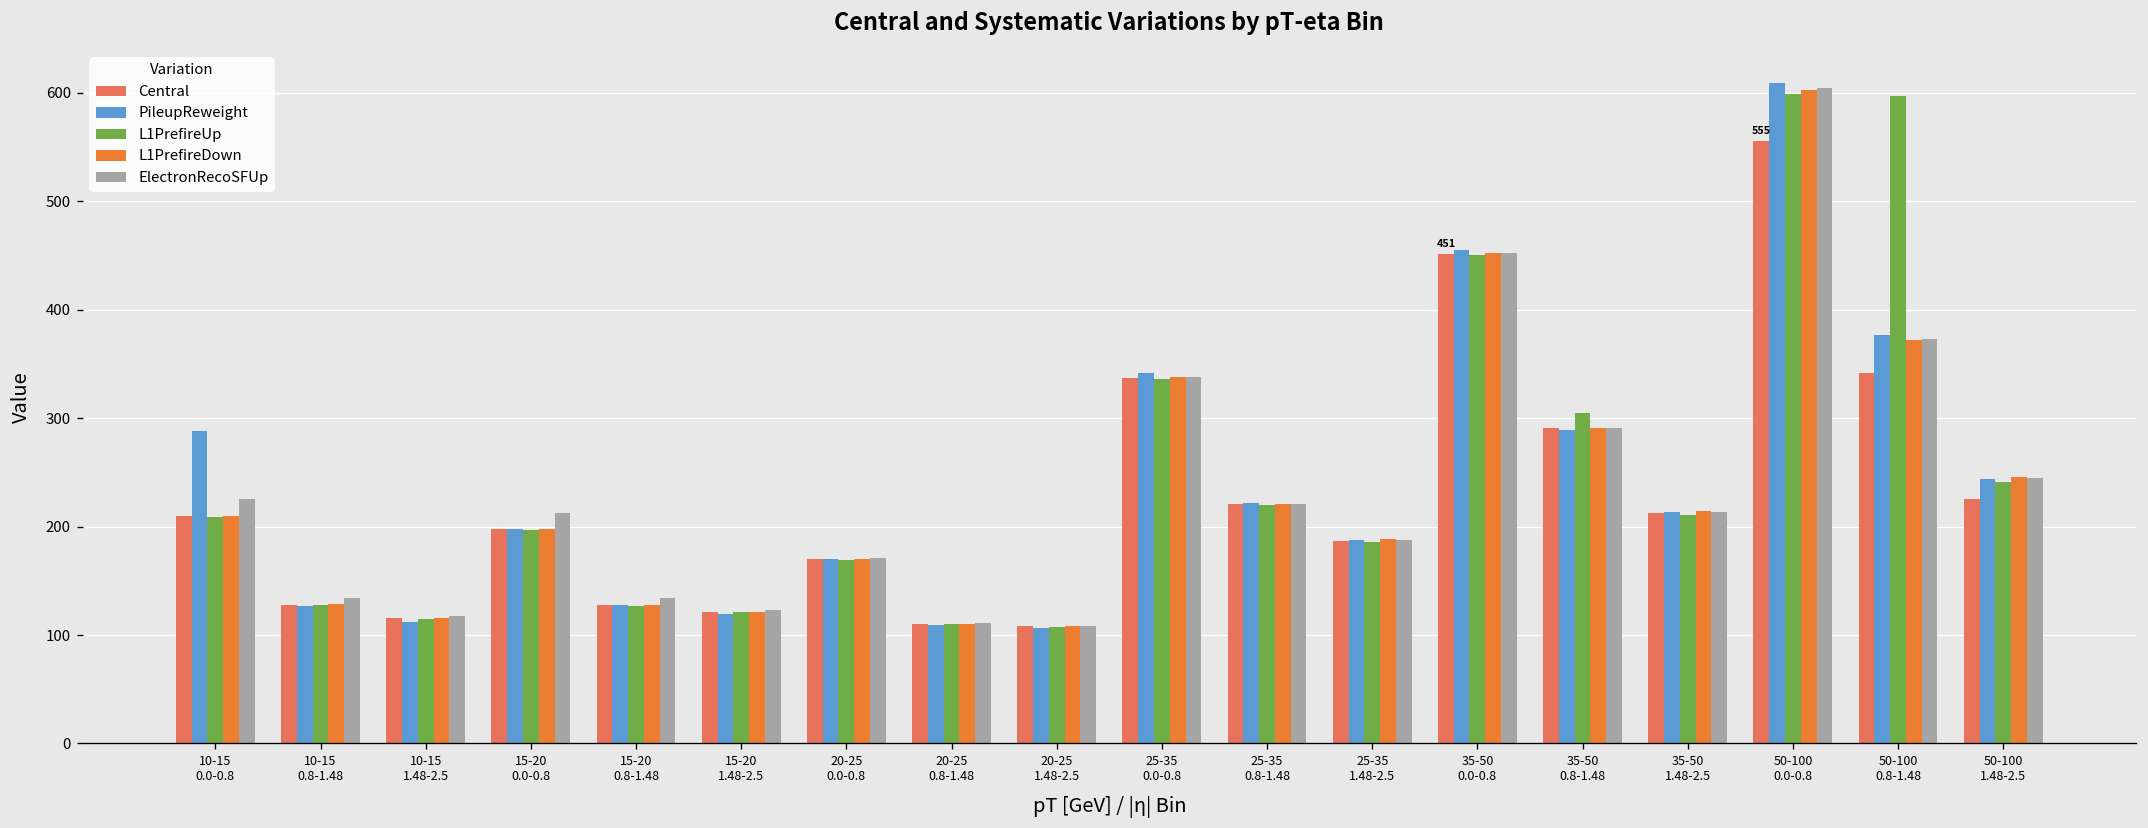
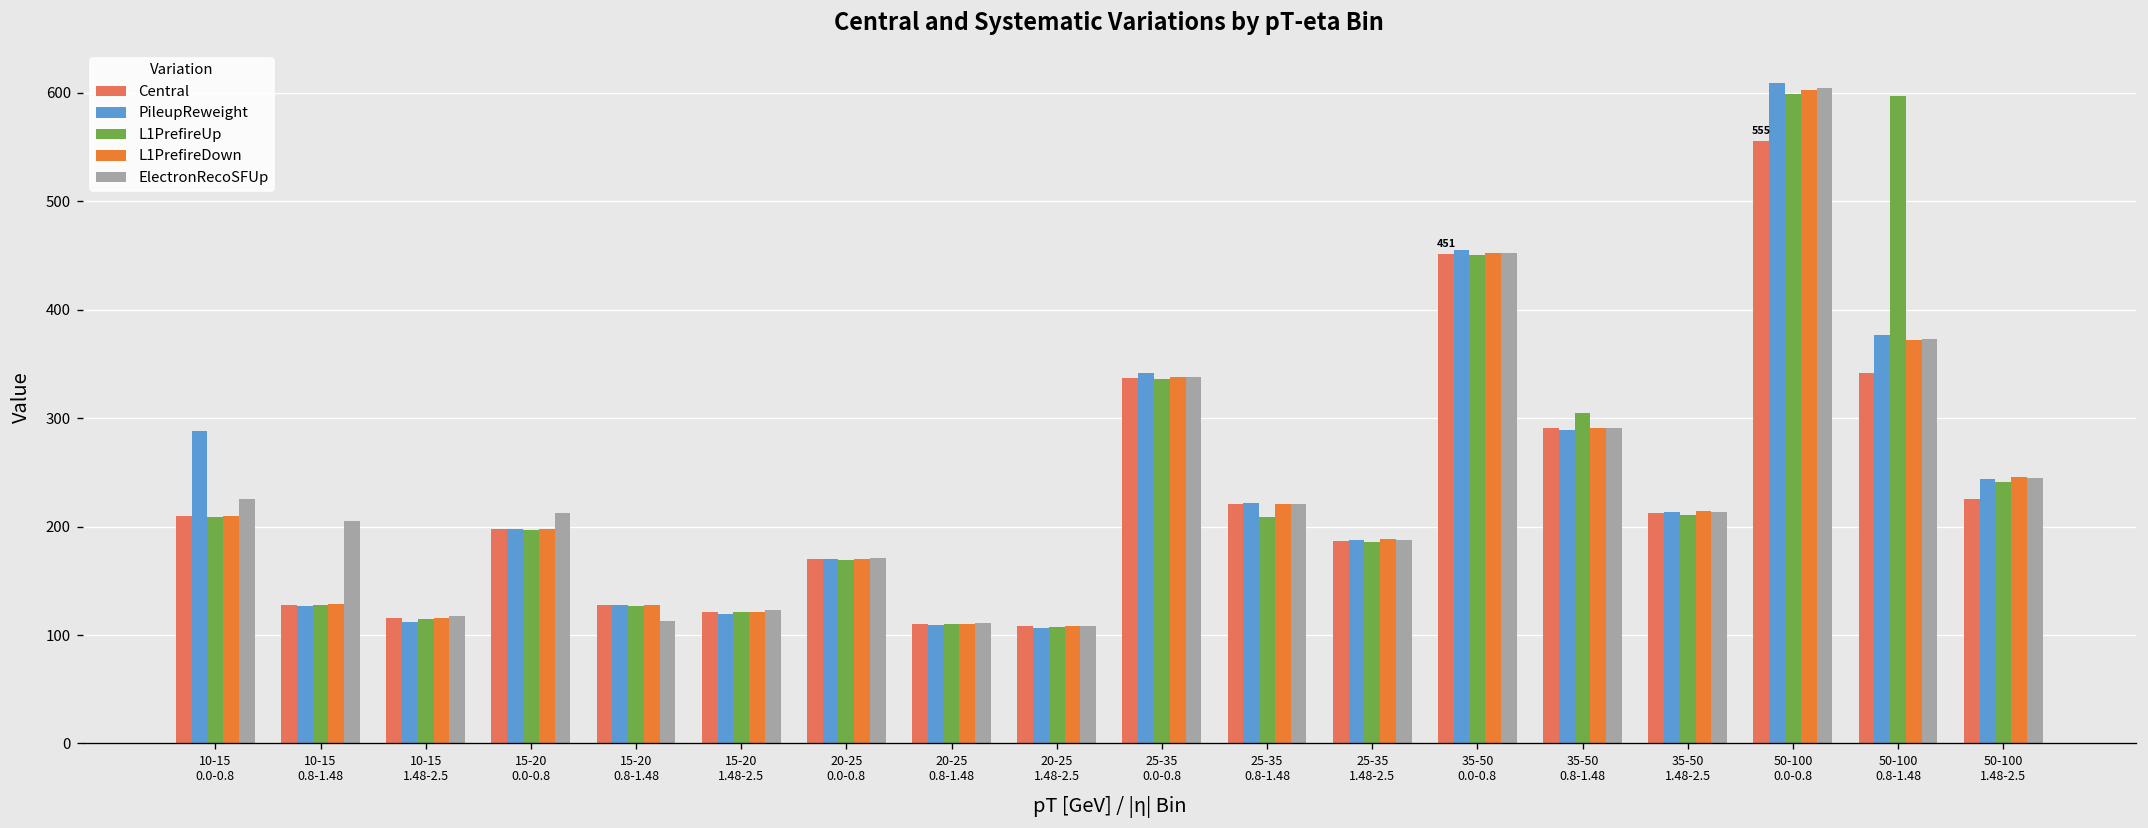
  {
    "PileupReweight": {
      "10-15 0.0-0.8": 290,
      "10-15 0.8-1.48": 130,
      "10-15 1.48-2.5": 110,
      "15-20 0.0-0.8": 200,
      "15-20 0.8-1.48": 130,
      "15-20 1.48-2.5": 120,
      "20-25 0.0-0.8": 170,
      "20-25 0.8-1.48": 110,
      "20-25 1.48-2.5": 110,
      "25-35 0.0-0.8": 340,
      "25-35 0.8-1.48": 220,
      "25-35 1.48-2.5": 190,
      "35-50 0.0-0.8": 450,
      "35-50 0.8-1.48": 290,
      "35-50 1.48-2.5": 210,
      "50-100 0.0-0.8": 610,
      "50-100 0.8-1.48": 380,
      "50-100 1.48-2.5": 240
    },
    "L1PrefireUp": {
      "10-15 0.0-0.8": 210,
      "10-15 0.8-1.48": 130,
      "10-15 1.48-2.5": 110,
      "15-20 0.0-0.8": 200,
      "15-20 0.8-1.48": 130,
      "15-20 1.48-2.5": 120,
      "20-25 0.0-0.8": 170,
      "20-25 0.8-1.48": 110,
      "20-25 1.48-2.5": 110,
      "25-35 0.0-0.8": 340,
-     "25-35 0.8-1.48": 220,
+     "25-35 0.8-1.48": 210,
      "25-35 1.48-2.5": 190,
      "35-50 0.0-0.8": 450,
      "35-50 0.8-1.48": 300,
      "35-50 1.48-2.5": 210,
      "50-100 0.0-0.8": 600,
      "50-100 0.8-1.48": 600,
      "50-100 1.48-2.5": 240
    },
    "ElectronRecoSFUp": {
      "10-15 0.0-0.8": 230,
-     "10-15 0.8-1.48": 130,
+     "10-15 0.8-1.48": 200,
      "10-15 1.48-2.5": 120,
      "15-20 0.0-0.8": 210,
-     "15-20 0.8-1.48": 130,
+     "15-20 0.8-1.48": 110,
      "15-20 1.48-2.5": 120,
      "20-25 0.0-0.8": 170,
      "20-25 0.8-1.48": 110,
      "20-25 1.48-2.5": 110,
      "25-35 0.0-0.8": 340,
      "25-35 0.8-1.48": 220,
      "25-35 1.48-2.5": 190,
      "35-50 0.0-0.8": 450,
      "35-50 0.8-1.48": 290,
      "35-50 1.48-2.5": 210,
      "50-100 0.0-0.8": 600,
      "50-100 0.8-1.48": 370,
      "50-100 1.48-2.5": 250
    }
  }
